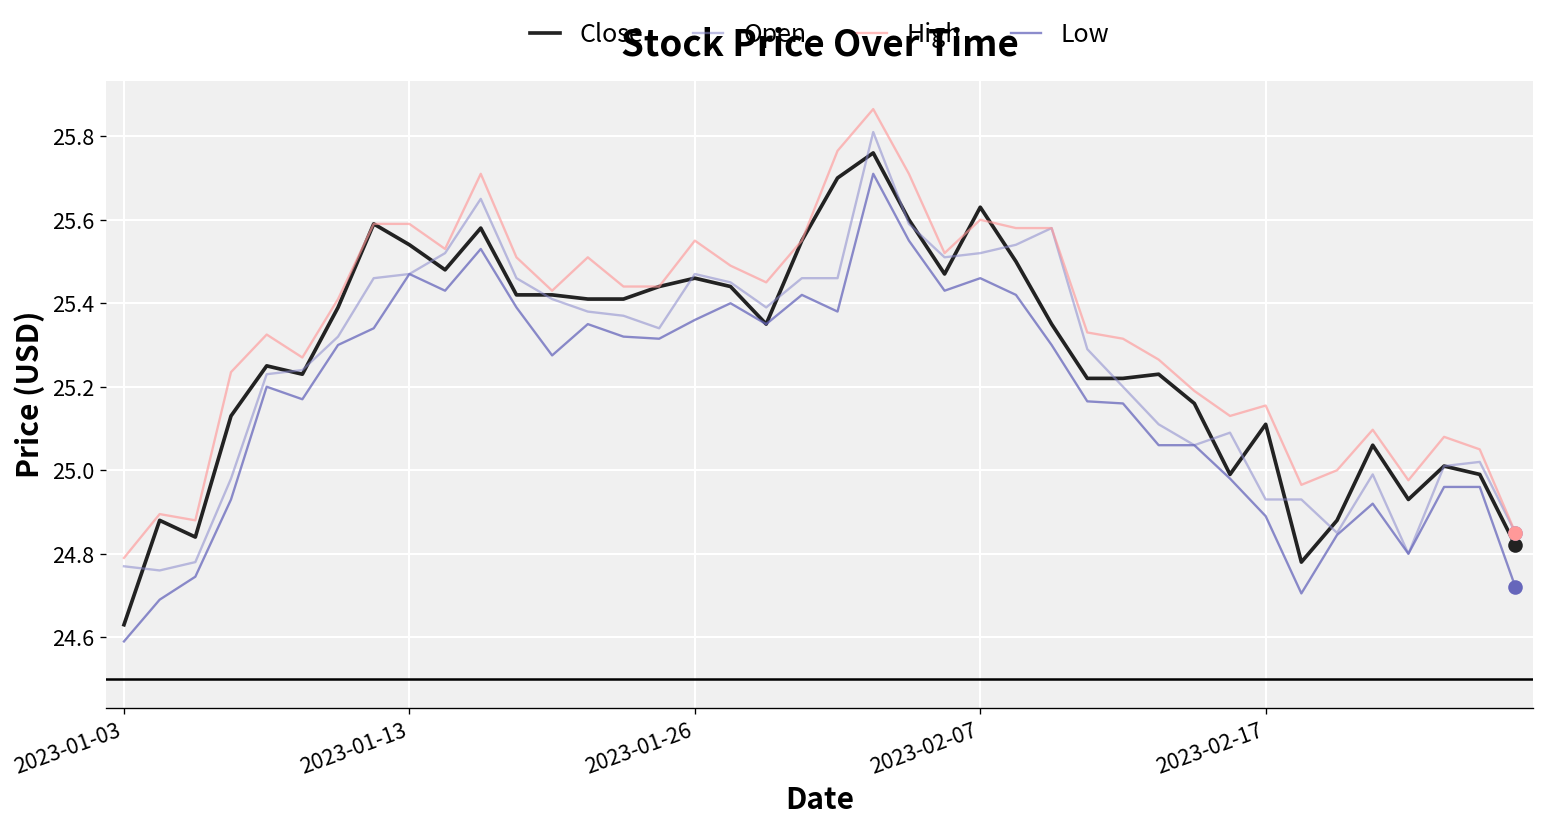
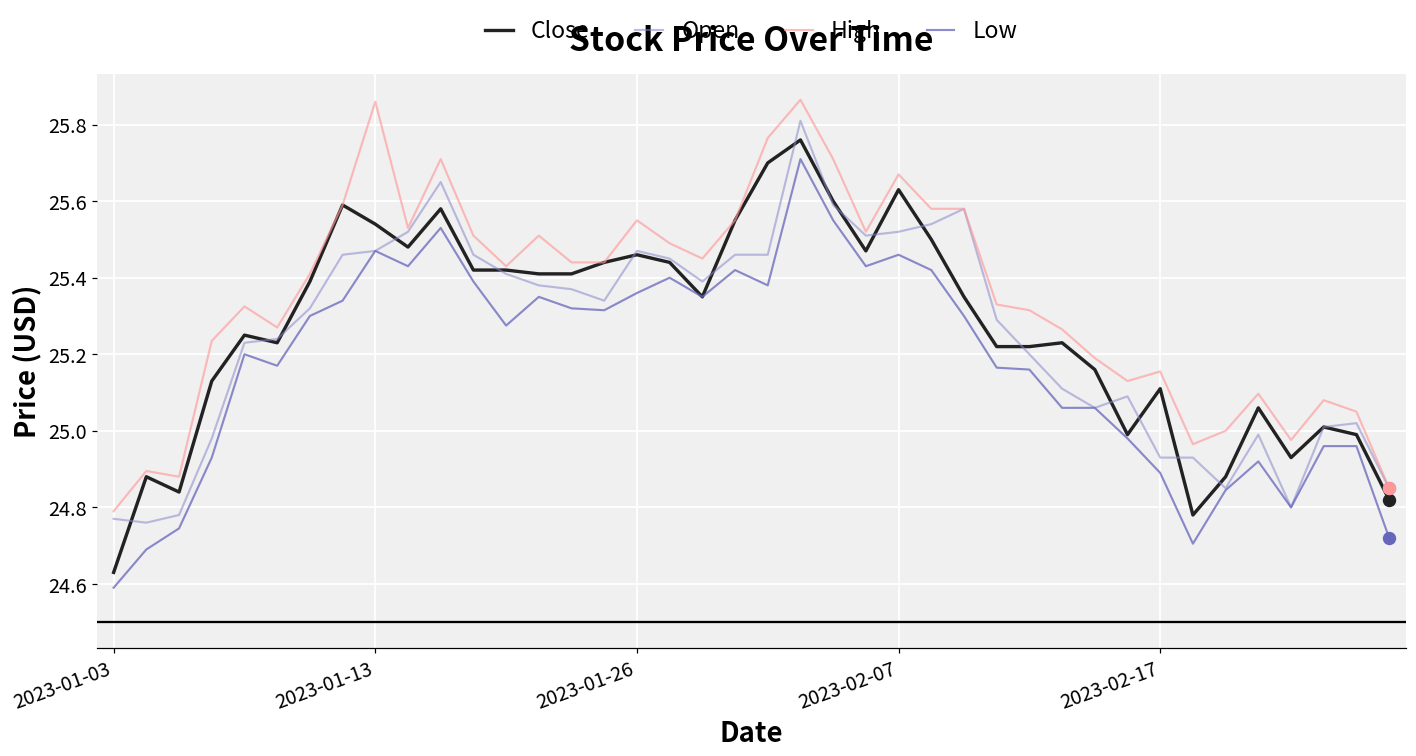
  {
    "High": {
      "2023-01-03": 24.79,
-     "2023-01-13": 25.59,
+     "2023-01-13": 25.86,
      "2023-01-26": 25.55,
-     "2023-02-07": 25.60,
+     "2023-02-07": 25.67,
      "2023-02-17": 25.16
    }
  }
